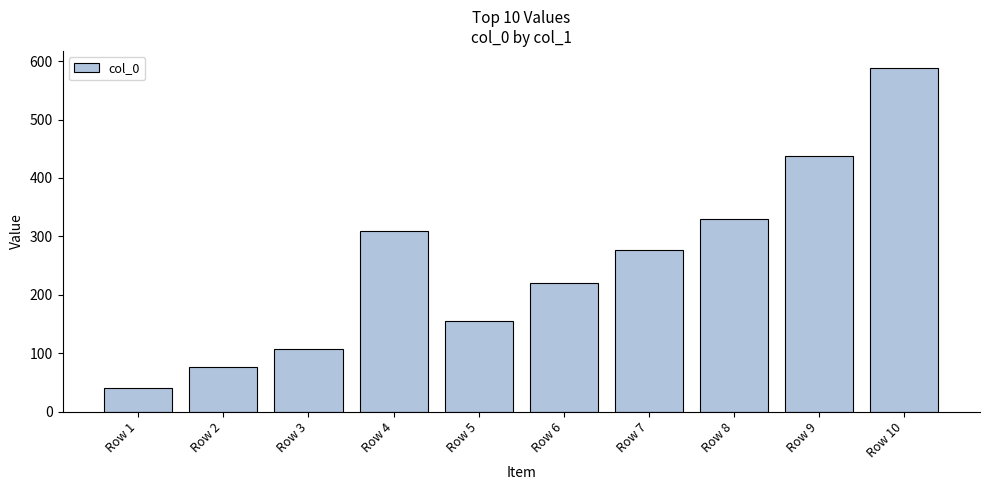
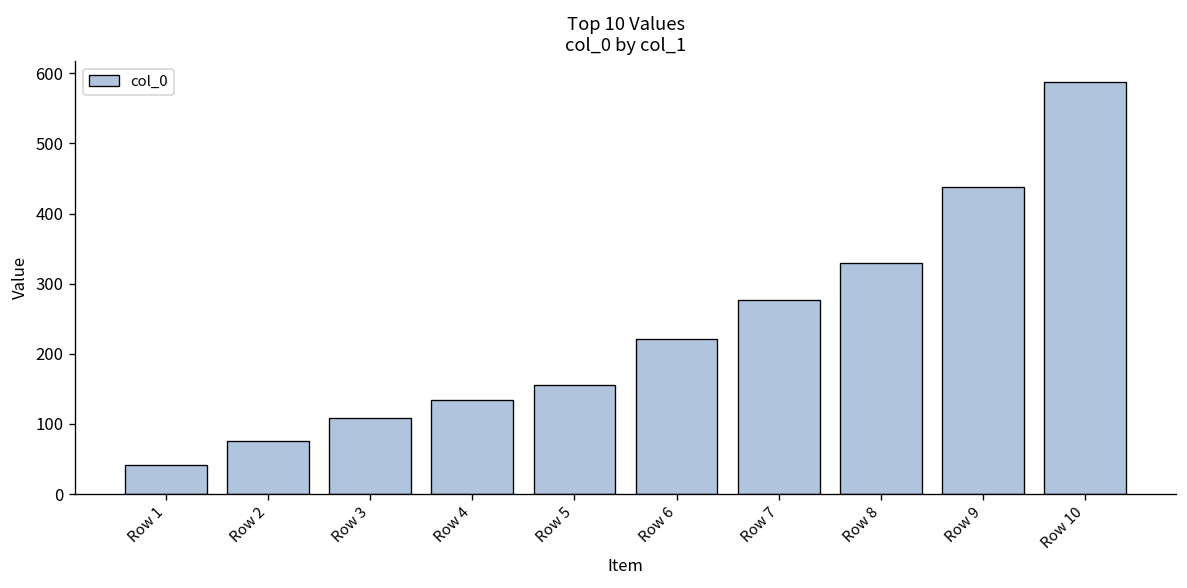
  {
    "Row 1": 40,
    "Row 2": 80,
    "Row 3": 110,
-   "Row 4": 310,
+   "Row 4": 130,
    "Row 5": 160,
    "Row 6": 220,
    "Row 7": 280,
    "Row 8": 330,
    "Row 9": 440,
    "Row 10": 590
  }
